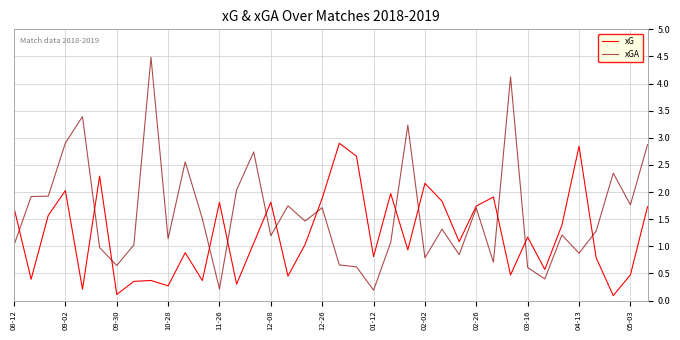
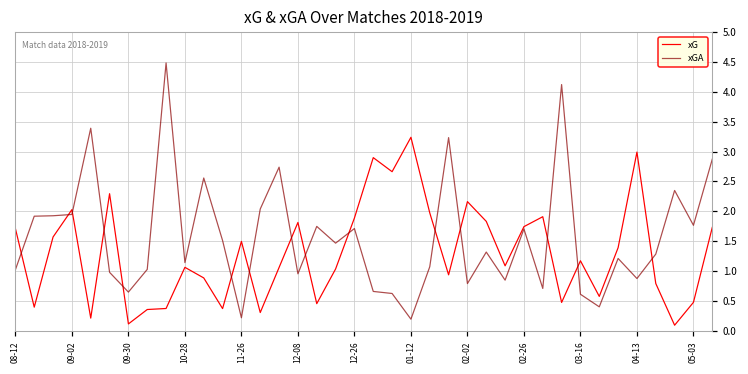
  {
    "xG": {
      "08-12": 1.7,
      "09-02": 2.0,
      "09-30": 0.1,
-     "10-28": 0.3,
-     "11-26": 1.8,
+     "10-28": 1.1,
+     "11-26": 1.5,
      "12-08": 1.8,
      "12-26": 1.9,
-     "01-12": 0.8,
+     "01-12": 3.2,
      "02-02": 2.2,
      "03-16": 1.2,
-     "04-13": 2.8,
+     "04-13": 3.0,
      "05-03": 0.5
    },
    "xGA": {
      "08-12": 1.0,
-     "09-02": 2.9,
+     "09-02": 1.9,
      "09-30": 0.6,
      "10-28": 1.1,
      "11-26": 0.2,
-     "12-08": 1.2,
+     "12-08": 1.0,
      "12-26": 1.7,
      "01-12": 0.2,
      "02-02": 0.8,
      "03-16": 0.6,
      "04-13": 0.9,
      "05-03": 1.8
    }
  }
